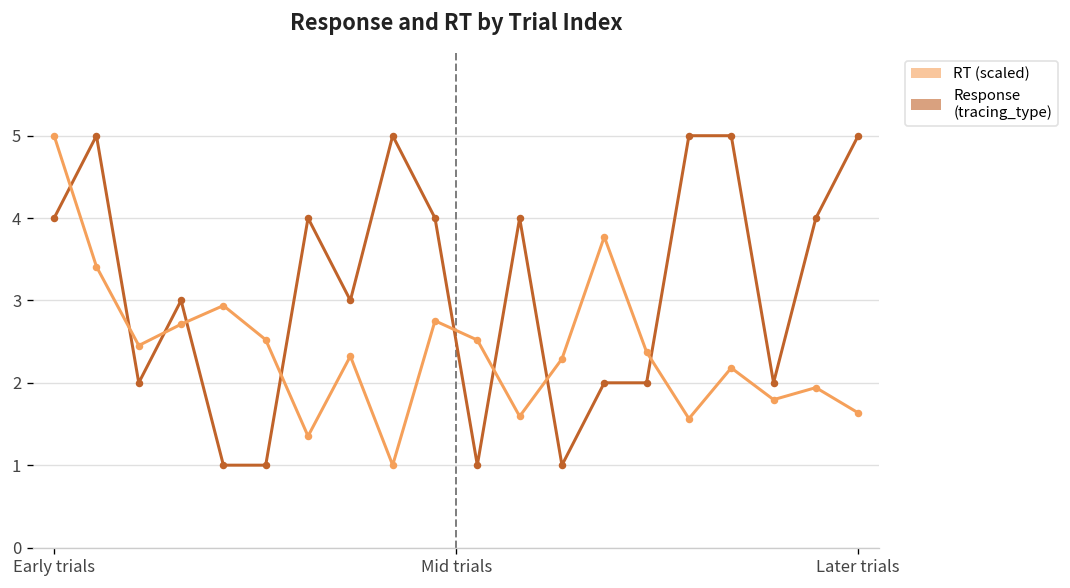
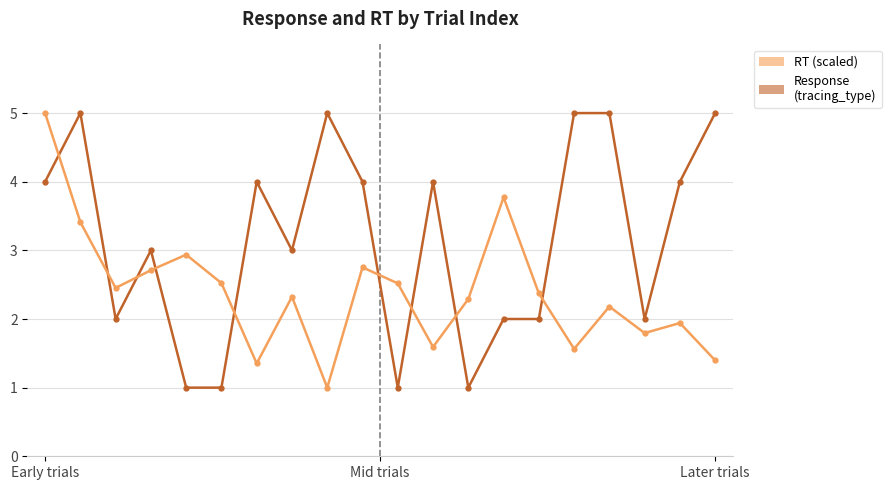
  {
    "Response (tracing_type)": {
      "Early trials": 4.0,
      "Later trials": 5.0
    },
    "RT (scaled)": {
      "Early trials": 5.0,
-     "Later trials": 1.6
+     "Later trials": 1.4
    }
  }
